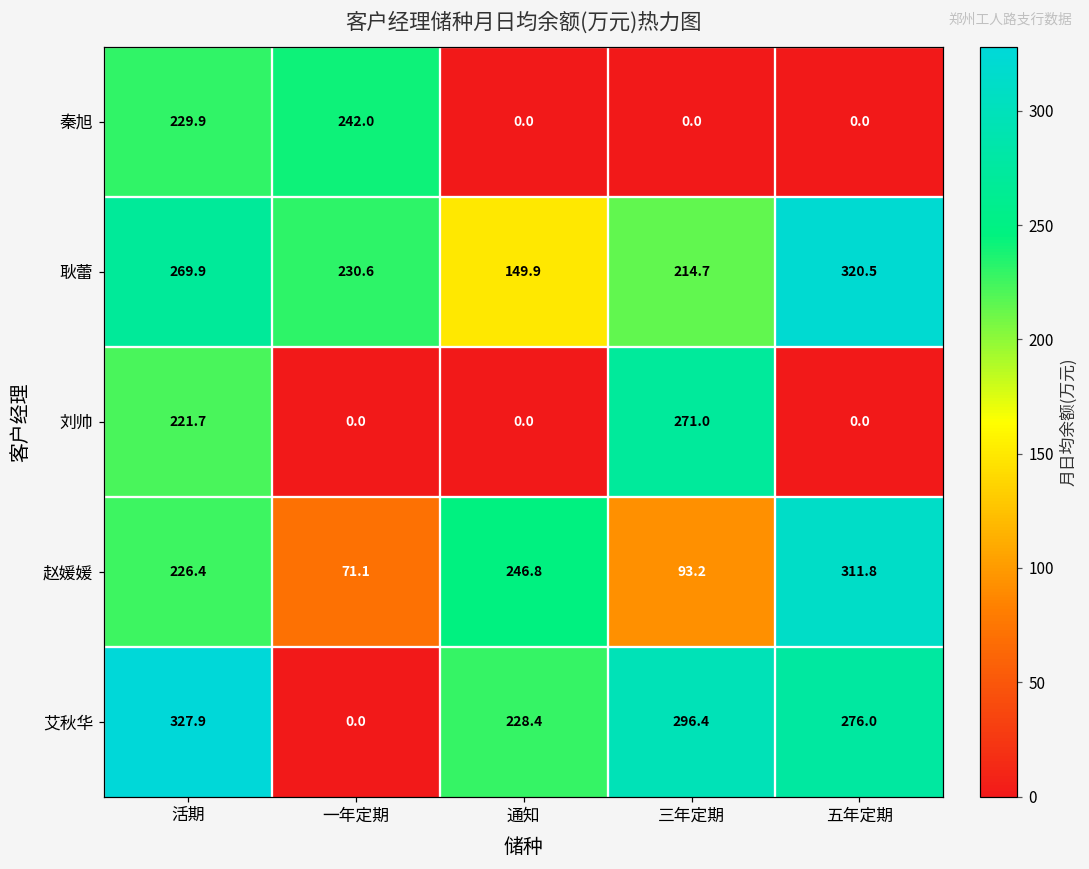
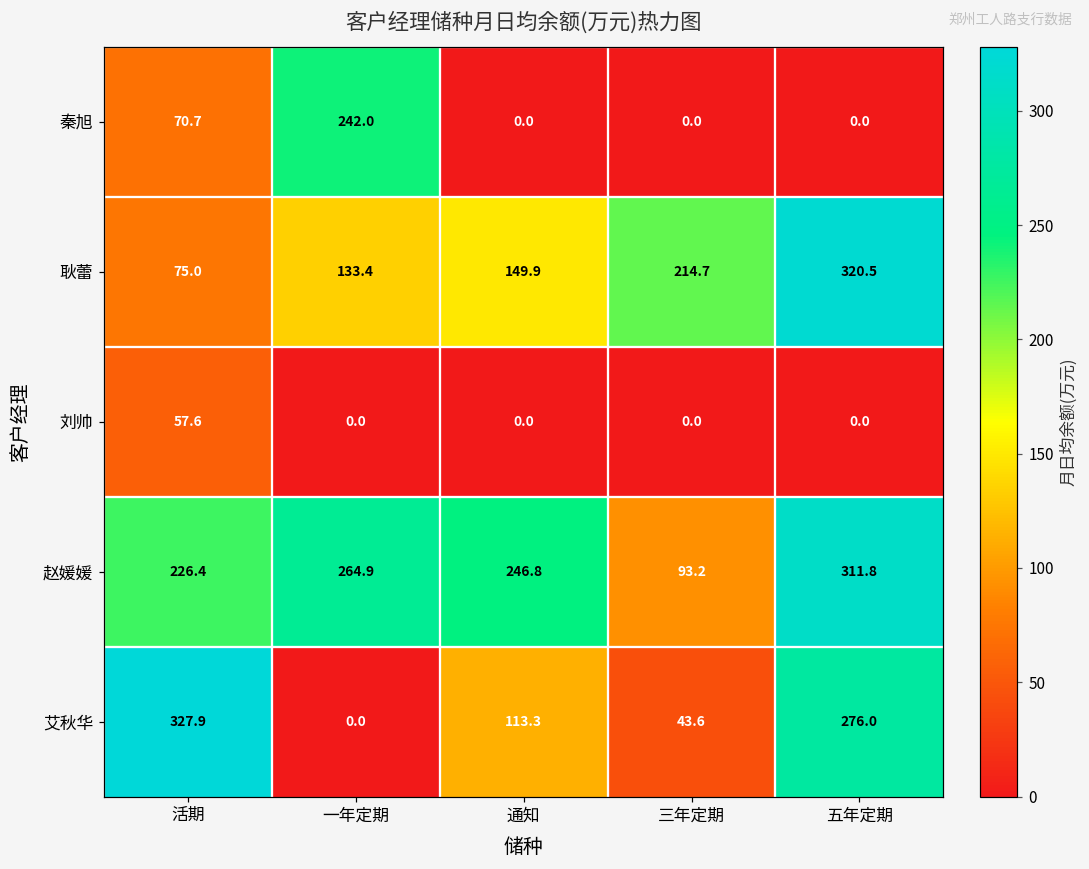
  {
    "秦旭": {
-     "活期": 229.9,
+     "活期": 70.7,
      "一年定期": 242.0,
      "通知": 0.0,
      "三年定期": 0.0,
      "五年定期": 0.0
    },
    "耿蕾": {
-     "活期": 269.9,
-     "一年定期": 230.6,
+     "活期": 75.0,
+     "一年定期": 133.4,
      "通知": 149.9,
      "三年定期": 214.7,
      "五年定期": 320.5
    },
    "刘帅": {
-     "活期": 221.7,
+     "活期": 57.6,
      "一年定期": 0.0,
      "通知": 0.0,
-     "三年定期": 271.0,
+     "三年定期": 0.0,
      "五年定期": 0.0
    },
    "赵媛媛": {
      "活期": 226.4,
-     "一年定期": 71.1,
+     "一年定期": 264.9,
      "通知": 246.8,
      "三年定期": 93.2,
      "五年定期": 311.8
    },
    "艾秋华": {
      "活期": 327.9,
      "一年定期": 0.0,
-     "通知": 228.4,
-     "三年定期": 296.4,
+     "通知": 113.3,
+     "三年定期": 43.6,
      "五年定期": 276.0
    }
  }
